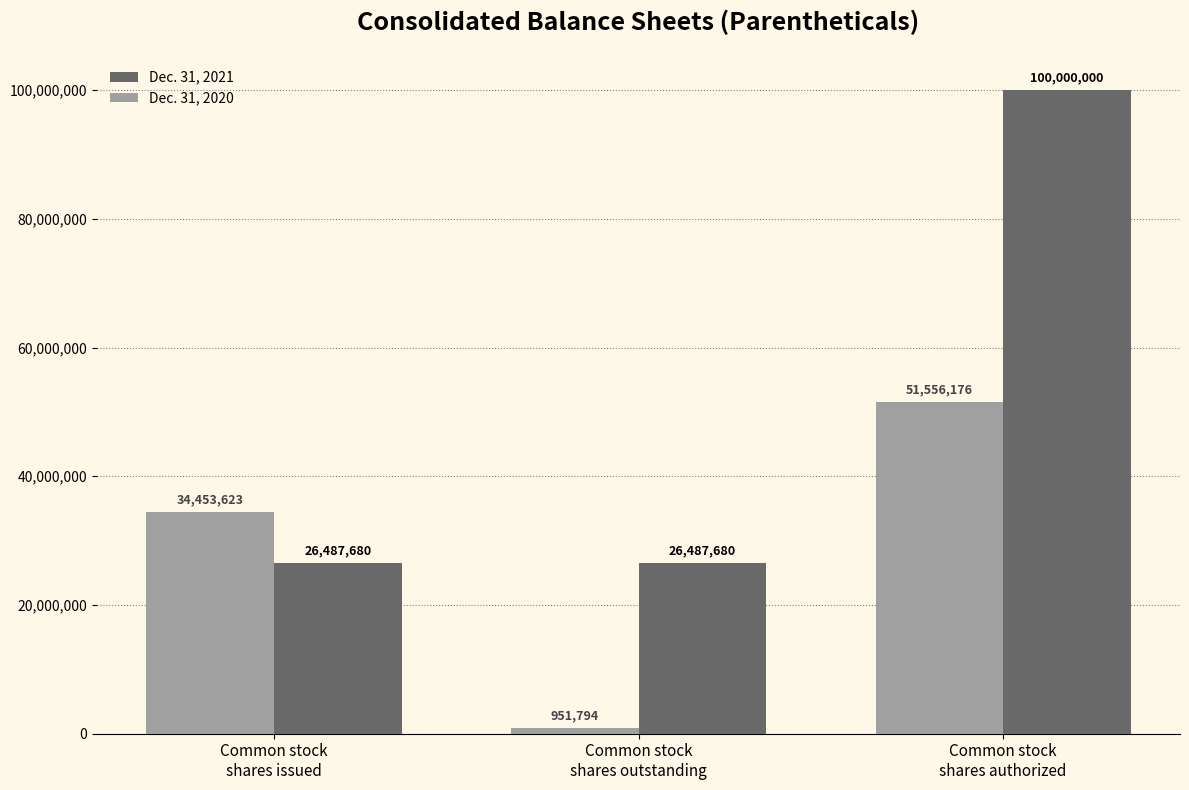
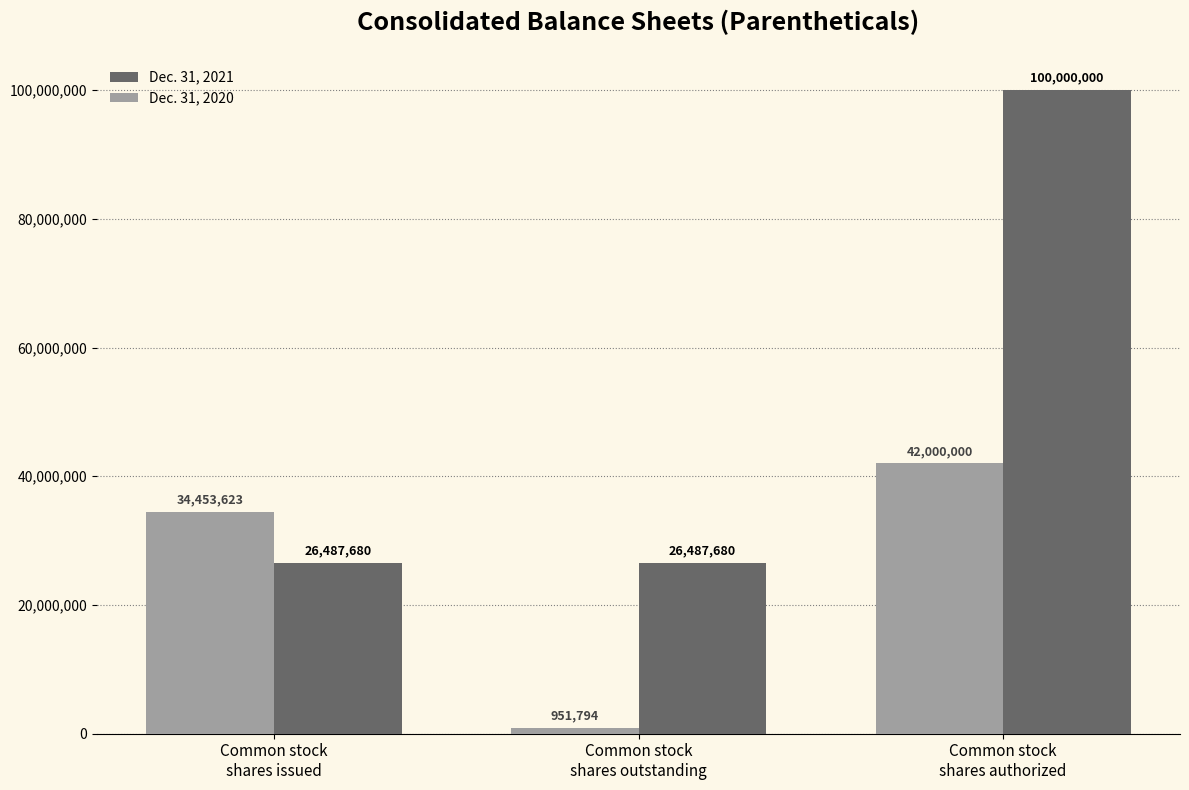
  {
    "Dec. 31, 2021": {
      "Common stock shares issued": "26,487,680",
      "Common stock shares outstanding": "26,487,680",
      "Common stock shares authorized": "100,000,000"
    },
    "Dec. 31, 2020": {
      "Common stock shares issued": "34,453,623",
      "Common stock shares outstanding": "951,794",
-     "Common stock shares authorized": "51,556,176"
+     "Common stock shares authorized": "42,000,000"
    }
  }
